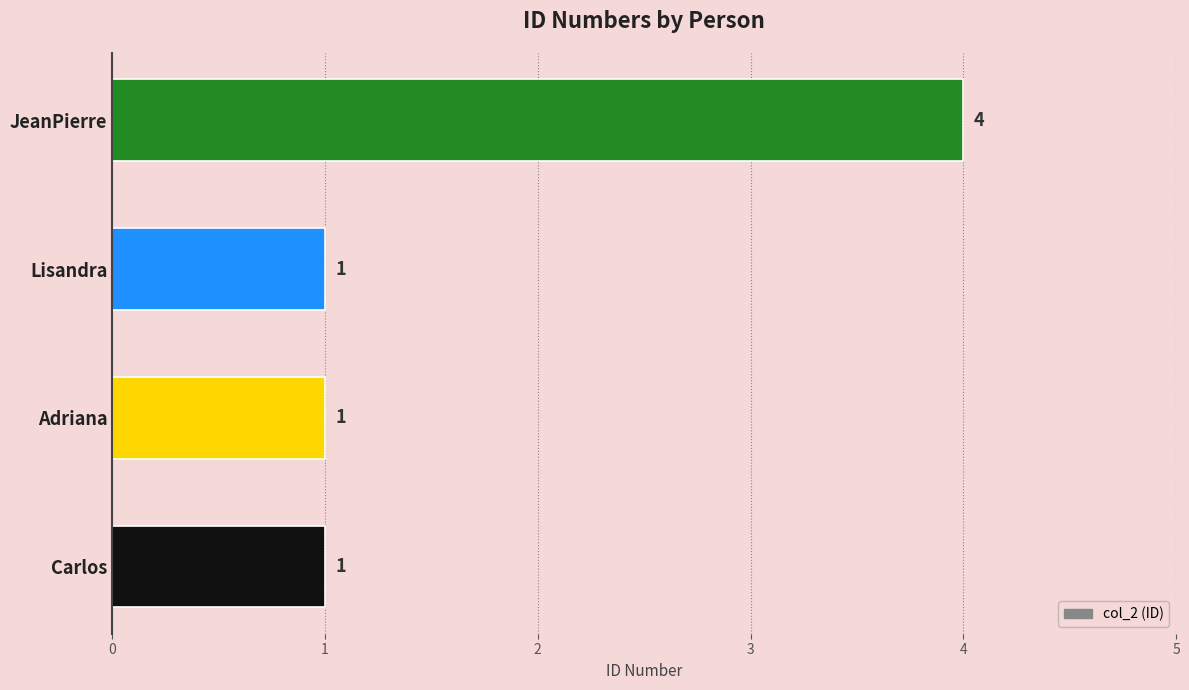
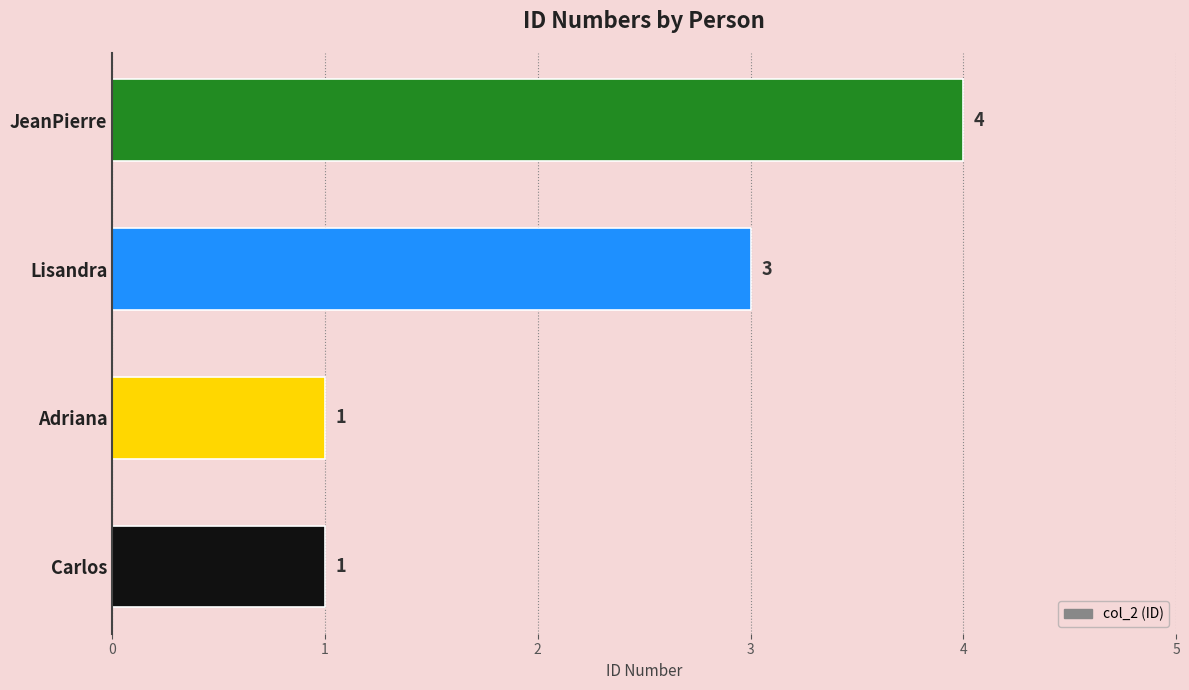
  {
    "JeanPierre": 4,
-   "Lisandra": 1,
+   "Lisandra": 3,
    "Adriana": 1,
    "Carlos": 1
  }
